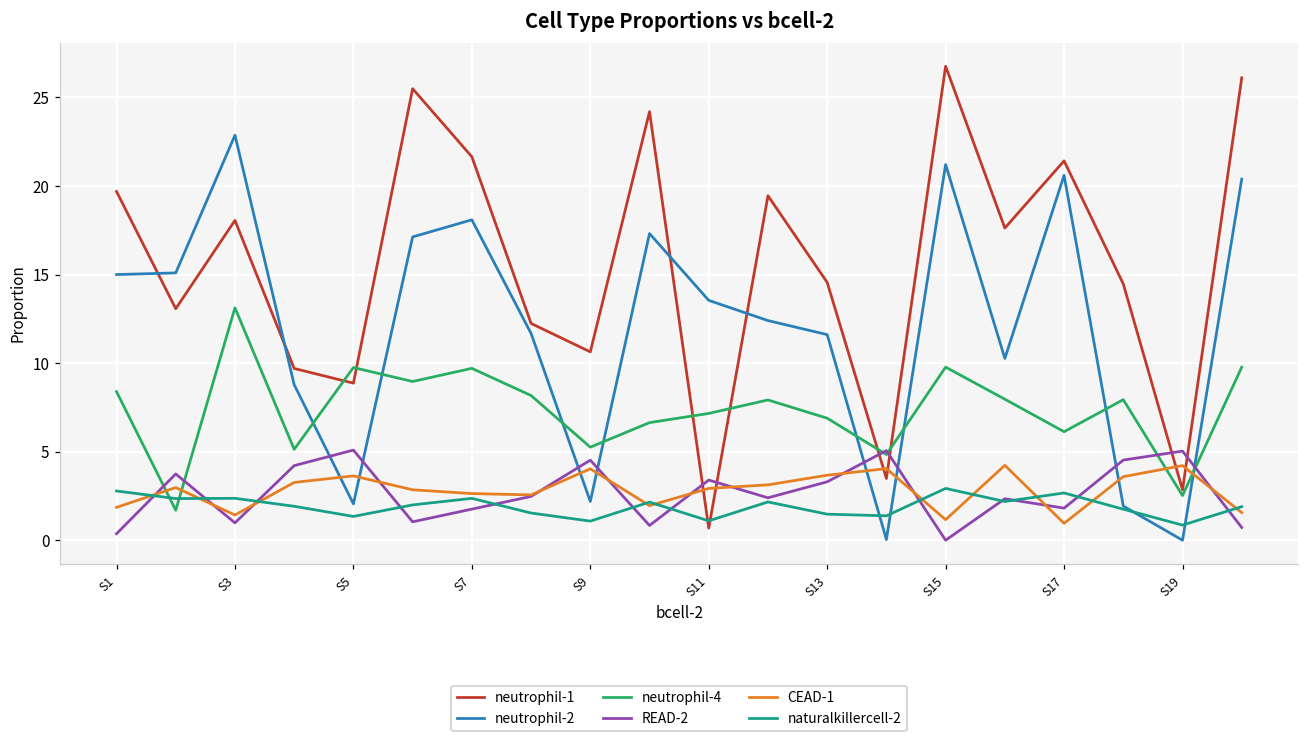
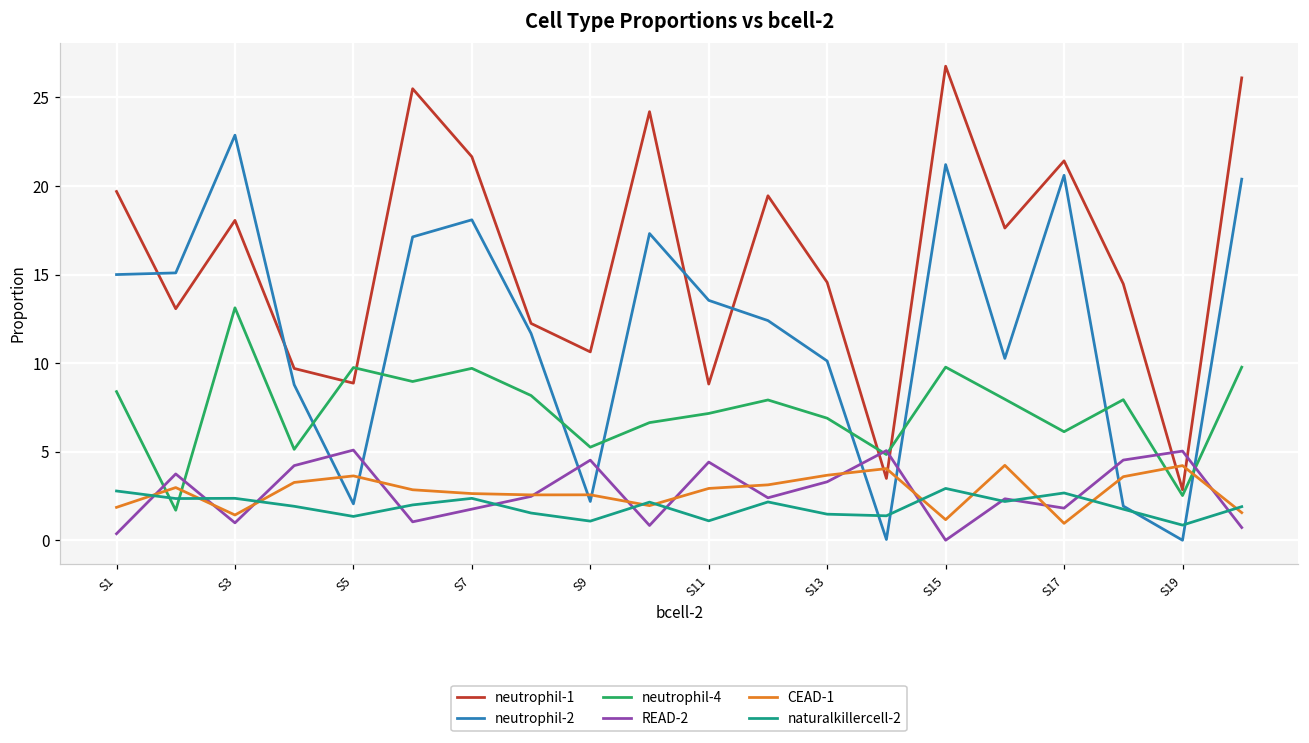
  {
    "neutrophil-1": {
      "S1": 19.7,
      "S3": 18.1,
      "S5": 8.9,
      "S7": 21.7,
      "S9": 10.6,
-     "S11": 0.7,
+     "S11": 8.8,
      "S13": 14.6,
      "S15": 26.8,
      "S17": 21.4,
      "S19": 2.8
    },
    "neutrophil-2": {
      "S1": 15.0,
      "S3": 22.9,
      "S5": 2.1,
      "S7": 18.1,
      "S9": 2.2,
      "S11": 13.5,
-     "S13": 11.6,
+     "S13": 10.1,
      "S15": 21.2,
      "S17": 20.6,
      "S19": 0.0
    },
    "READ-2": {
      "S1": 0.4,
      "S3": 1.0,
      "S5": 5.1,
      "S7": 1.8,
      "S9": 4.5,
-     "S11": 3.4,
+     "S11": 4.4,
      "S13": 3.3,
      "S15": 0.0,
      "S17": 1.8,
      "S19": 5.0
    },
    "CEAD-1": {
      "S1": 1.9,
      "S3": 1.4,
      "S5": 3.6,
      "S7": 2.6,
-     "S9": 4.0,
+     "S9": 2.6,
      "S11": 2.9,
      "S13": 3.7,
      "S15": 1.2,
      "S17": 1.0,
      "S19": 4.2
    }
  }
